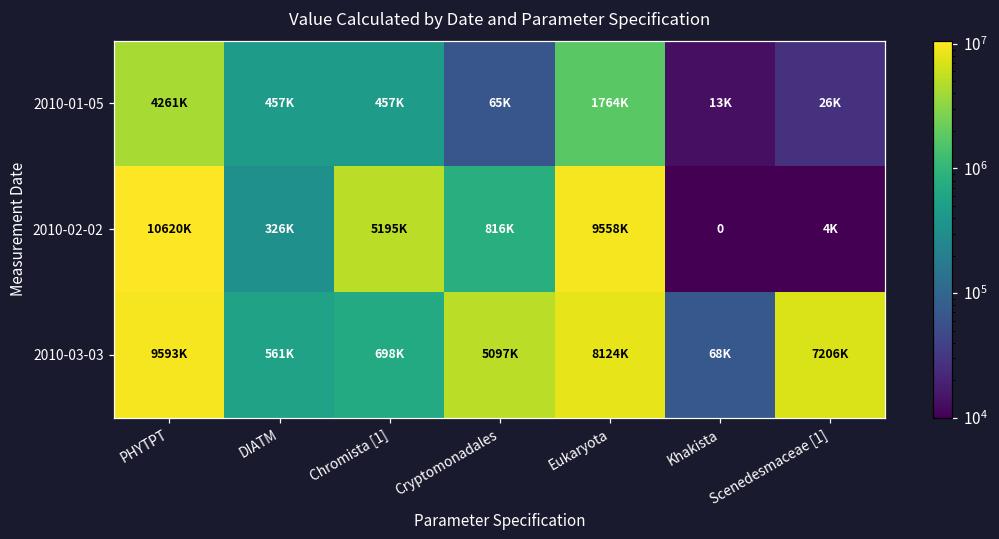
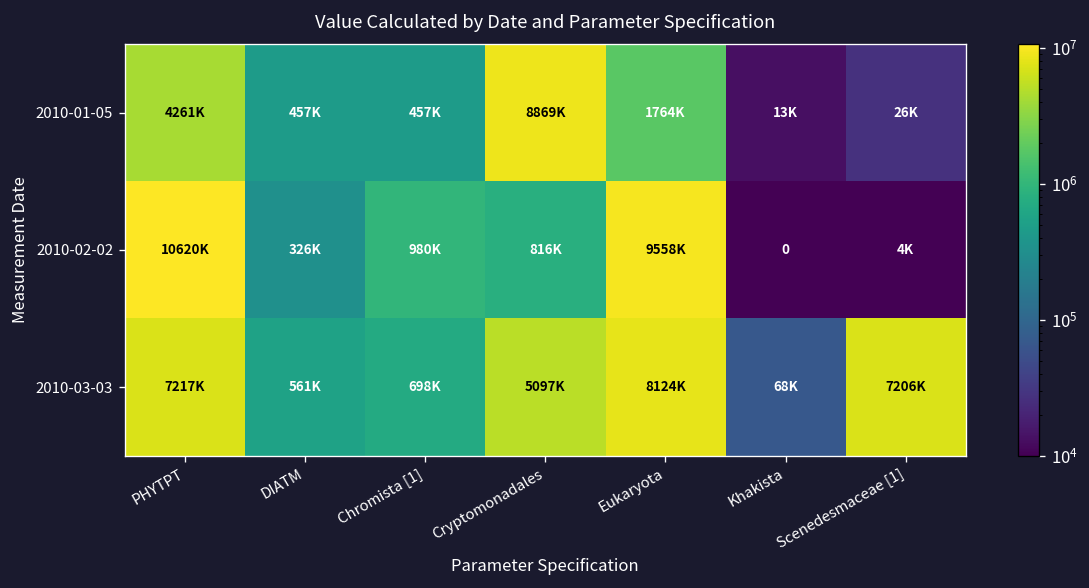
  {
    "2010-01-05": {
      "PHYTPT": "4261K",
      "DIATM": "457K",
      "Chromista [1]": "457K",
-     "Cryptomonadales": "65K",
+     "Cryptomonadales": "8869K",
      "Eukaryota": "1764K",
      "Khakista": "13K",
      "Scenedesmaceae [1]": "26K"
    },
    "2010-02-02": {
      "PHYTPT": "10620K",
      "DIATM": "326K",
-     "Chromista [1]": "5195K",
+     "Chromista [1]": "980K",
      "Cryptomonadales": "816K",
      "Eukaryota": "9558K",
      "Khakista": "0",
      "Scenedesmaceae [1]": "4K"
    },
    "2010-03-03": {
-     "PHYTPT": "9593K",
+     "PHYTPT": "7217K",
      "DIATM": "561K",
      "Chromista [1]": "698K",
      "Cryptomonadales": "5097K",
      "Eukaryota": "8124K",
      "Khakista": "68K",
      "Scenedesmaceae [1]": "7206K"
    }
  }
